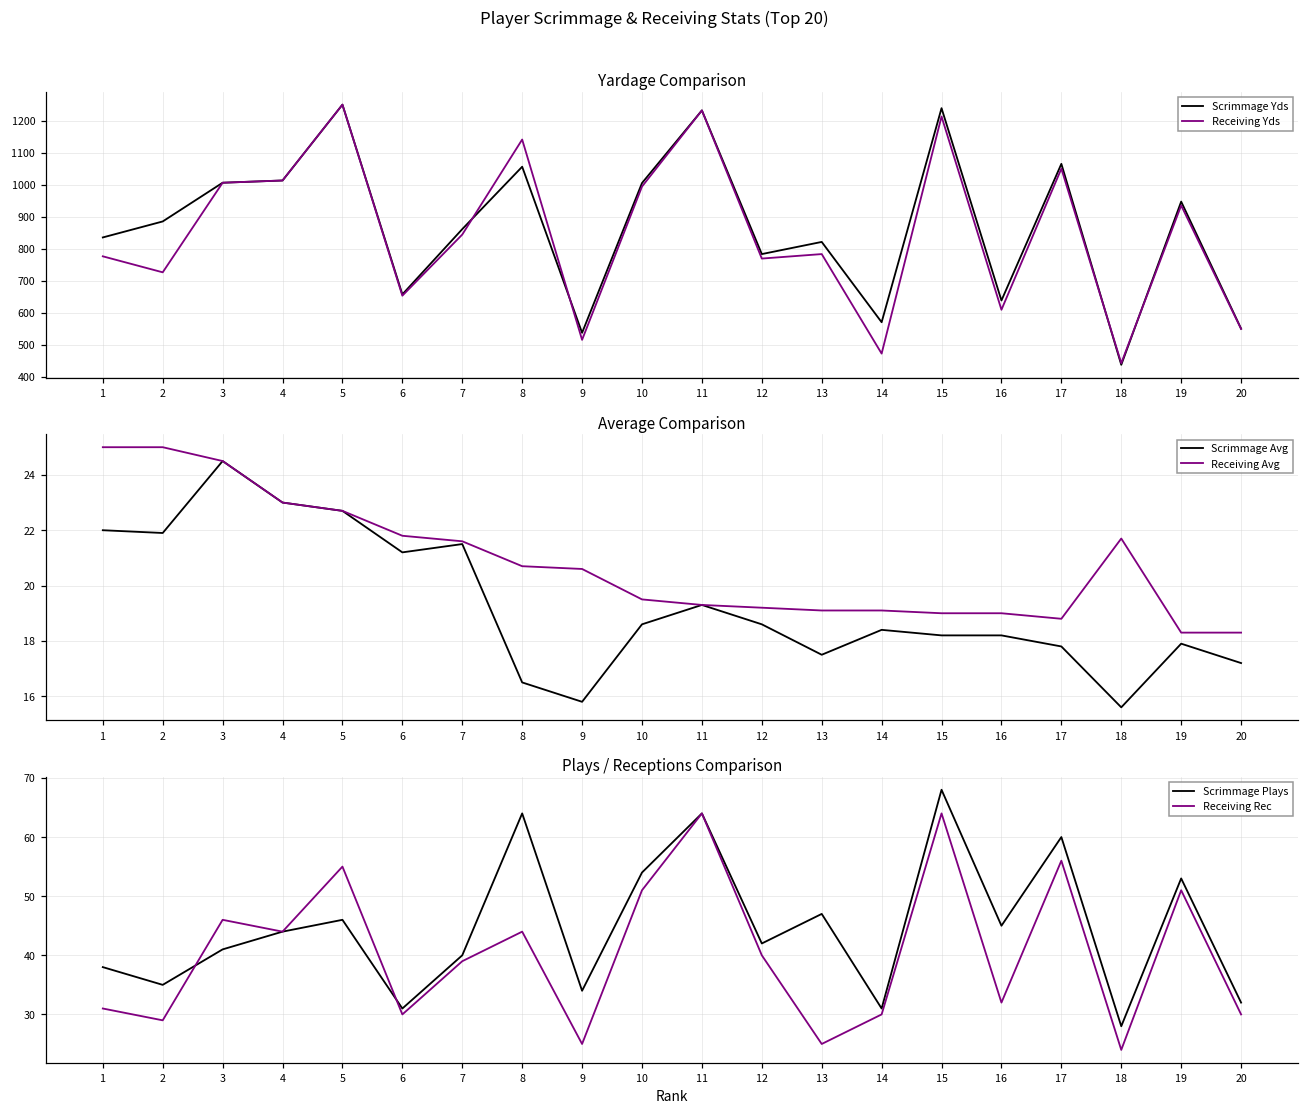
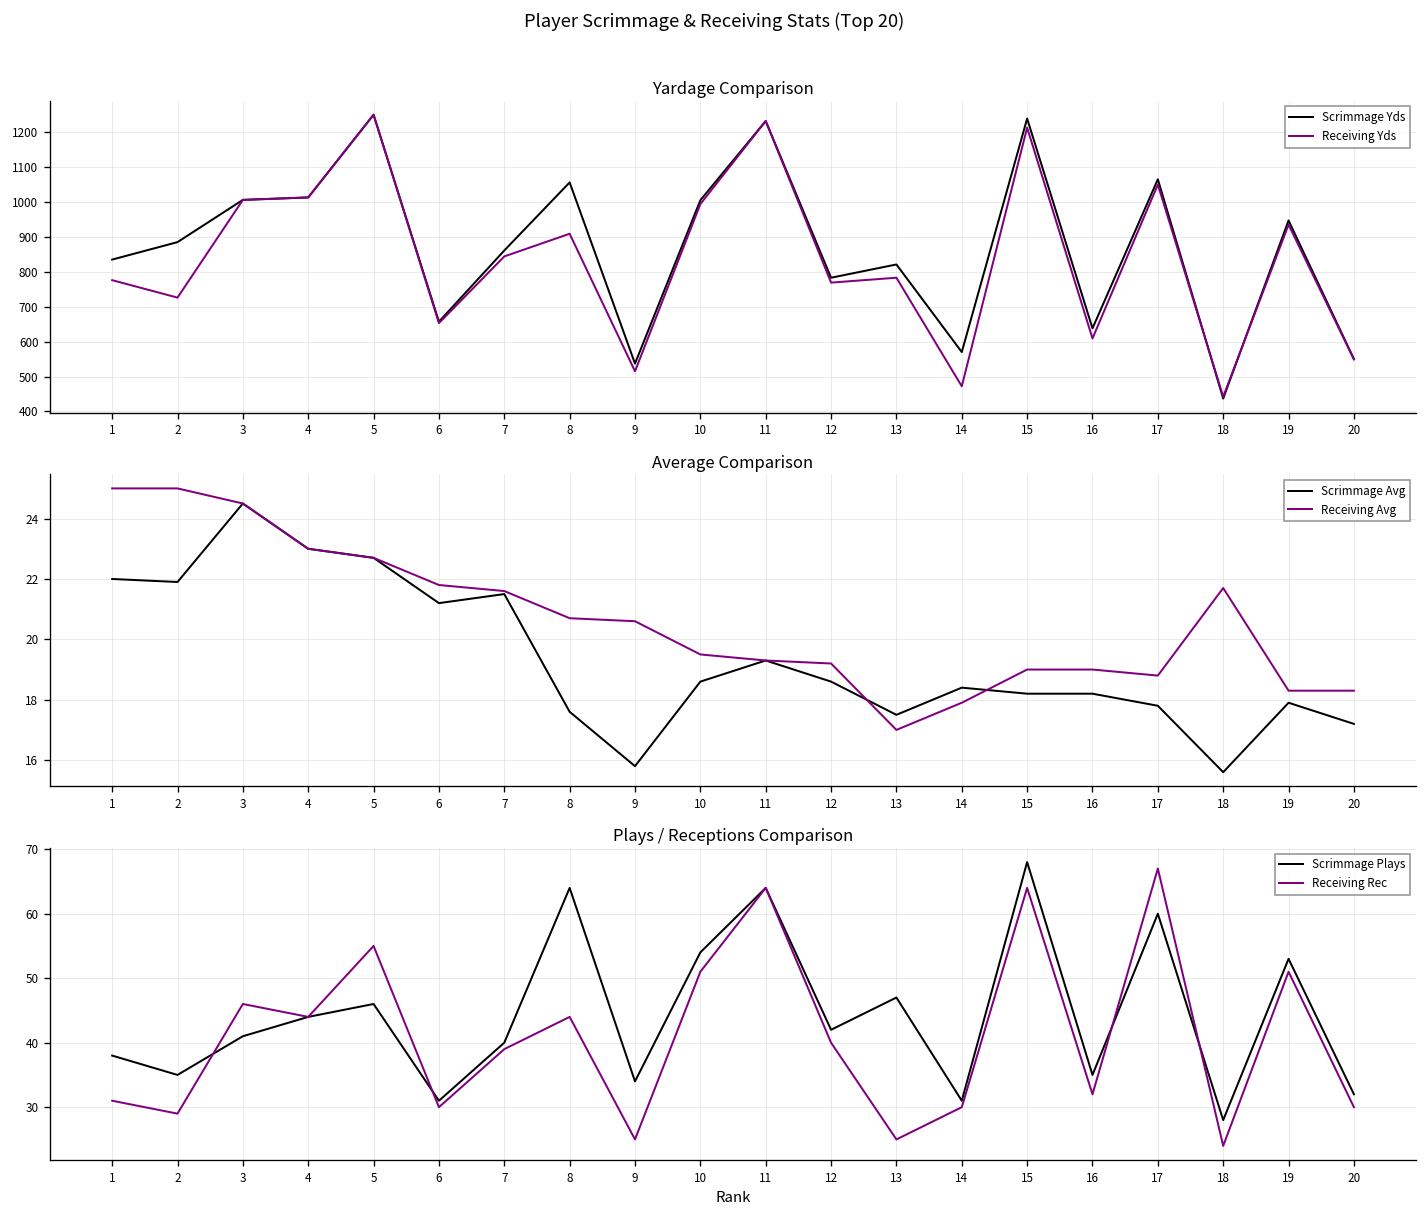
  {
    "Yardage Comparison": {
      "Scrimmage Yds": {
        "1": 840,
        "2": 890,
        "7": 860,
        "8": 1060,
        "9": 540,
        "10": 1010,
        "12": 780,
        "13": 820,
        "14": 570,
        "15": 1240,
        "16": 640,
        "17": 1070,
        "19": 950
      },
      "Receiving Yds": {
        "1": 780,
        "2": 730,
        "7": 840,
-       "8": 1140,
+       "8": 910,
        "9": 520,
        "10": 990,
        "12": 770,
        "13": 780,
        "14": 470,
        "15": 1210,
        "16": 610,
        "17": 1050,
        "19": 940
      }
    },
    "Average Comparison": {
      "Scrimmage Avg": {
        "1": 22.0,
        "2": 21.9,
        "6": 21.2,
        "7": 21.5,
-       "8": 16.5,
+       "8": 17.6,
        "9": 15.8,
        "10": 18.6,
        "12": 18.6,
        "13": 17.5,
        "14": 18.4,
        "15": 18.2,
        "16": 18.2,
        "17": 17.8,
        "18": 15.6,
        "19": 17.9,
        "20": 17.2
      },
      "Receiving Avg": {
        "1": 25.0,
        "2": 25.0,
        "6": 21.8,
        "7": 21.6,
        "8": 20.7,
        "9": 20.6,
        "10": 19.5,
        "12": 19.2,
-       "13": 19.1,
-       "14": 19.1,
+       "13": 17.0,
+       "14": 17.9,
        "15": 19.0,
        "16": 19.0,
        "17": 18.8,
        "18": 21.7,
        "19": 18.3,
        "20": 18.3
      }
    },
    "Plays / Receptions Comparison": {
      "Scrimmage Plays": {
        "1": 38,
        "2": 35,
        "3": 41,
        "5": 46,
        "6": 31,
        "7": 40,
        "8": 64,
        "9": 34,
        "10": 54,
        "12": 42,
        "13": 47,
        "14": 31,
        "15": 68,
-       "16": 45,
+       "16": 35,
        "17": 60,
        "18": 28,
        "19": 53,
        "20": 32
      },
      "Receiving Rec": {
        "1": 31,
        "2": 29,
        "3": 46,
        "5": 55,
        "6": 30,
        "7": 39,
        "8": 44,
        "9": 25,
        "10": 51,
        "12": 40,
        "13": 25,
        "14": 30,
        "15": 64,
        "16": 32,
-       "17": 56,
+       "17": 67,
        "18": 24,
        "19": 51,
        "20": 30
      }
    }
  }
